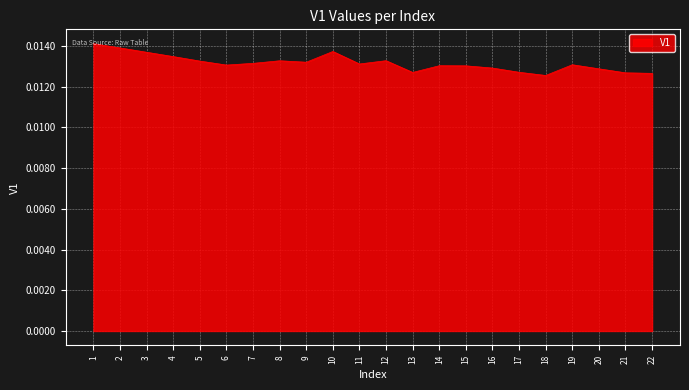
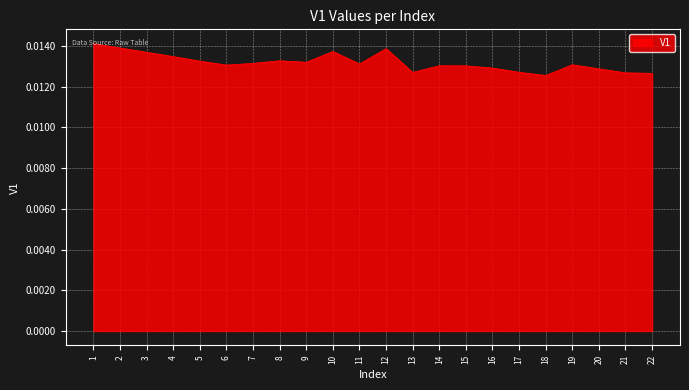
  {
    "1": 0.0141,
    "2": 0.0139,
    "3": 0.0137,
    "4": 0.0135,
    "5": 0.0133,
    "6": 0.0131,
    "7": 0.0131,
    "8": 0.0133,
    "9": 0.0132,
    "10": 0.0137,
    "11": 0.0131,
-   "12": 0.0133,
+   "12": 0.0139,
    "13": 0.0127,
    "14": 0.0130,
    "15": 0.0130,
    "16": 0.0129,
    "17": 0.0127,
    "18": 0.0125,
    "19": 0.0131,
    "20": 0.0129,
    "21": 0.0127,
    "22": 0.0127
  }
